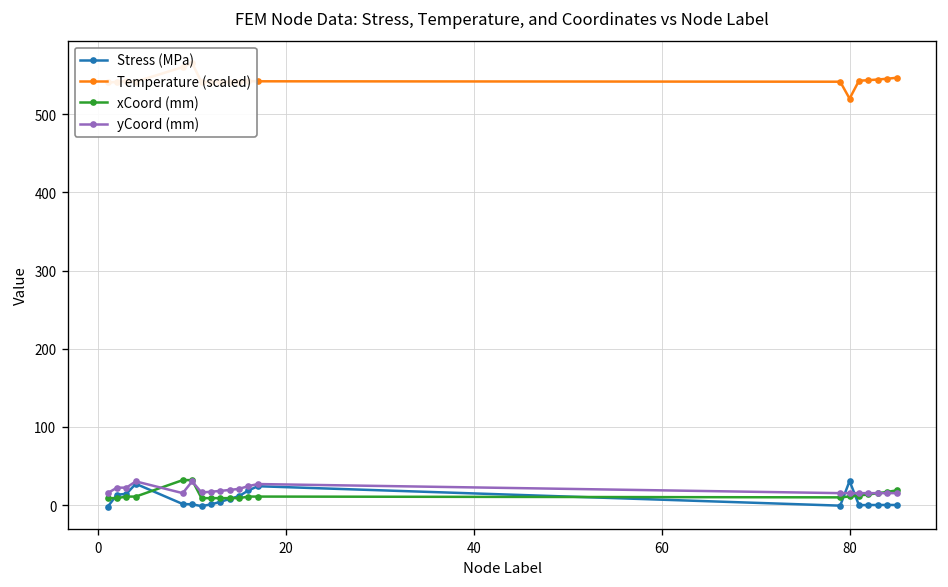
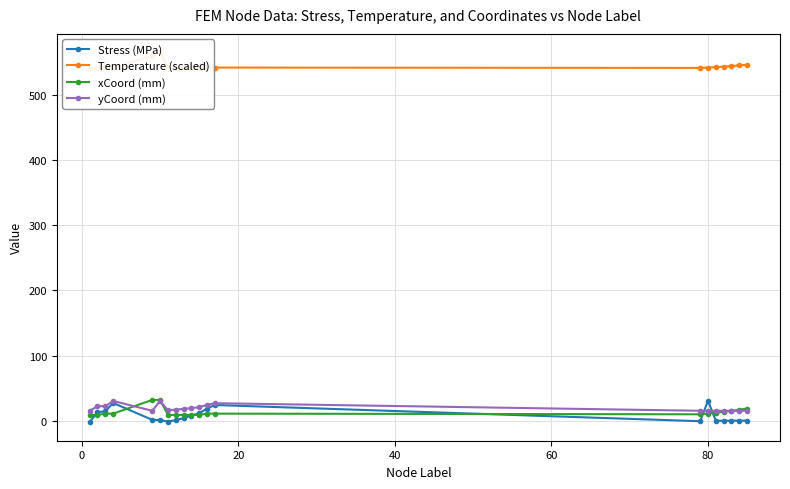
  {
    "Stress (MPa)": {
      "80": 30
    },
    "Temperature (scaled)": {
-     "80": 520
+     "80": 540
    },
    "xCoord (mm)": {
      "80": 10
    },
    "yCoord (mm)": {
      "80": 20
    }
  }
